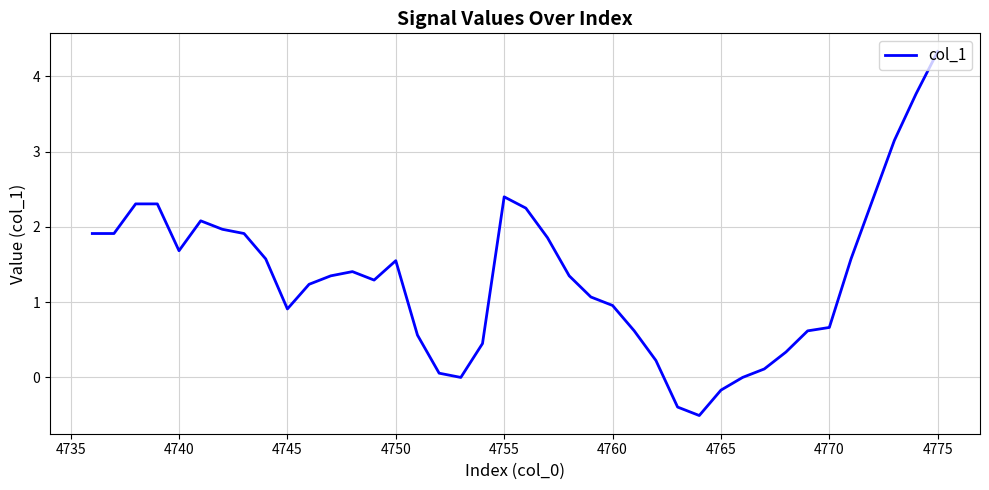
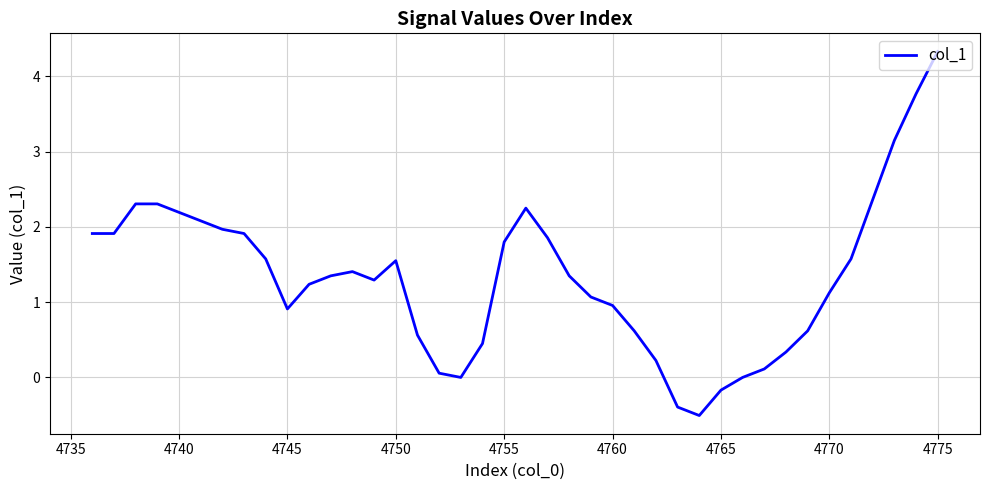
  {
-   "4740": 1.7,
+   "4740": 2.2,
    "4745": 0.9,
    "4750": 1.6,
-   "4755": 2.4,
+   "4755": 1.8,
    "4760": 1.0,
    "4765": -0.2,
-   "4770": 0.7
+   "4770": 1.1
  }
